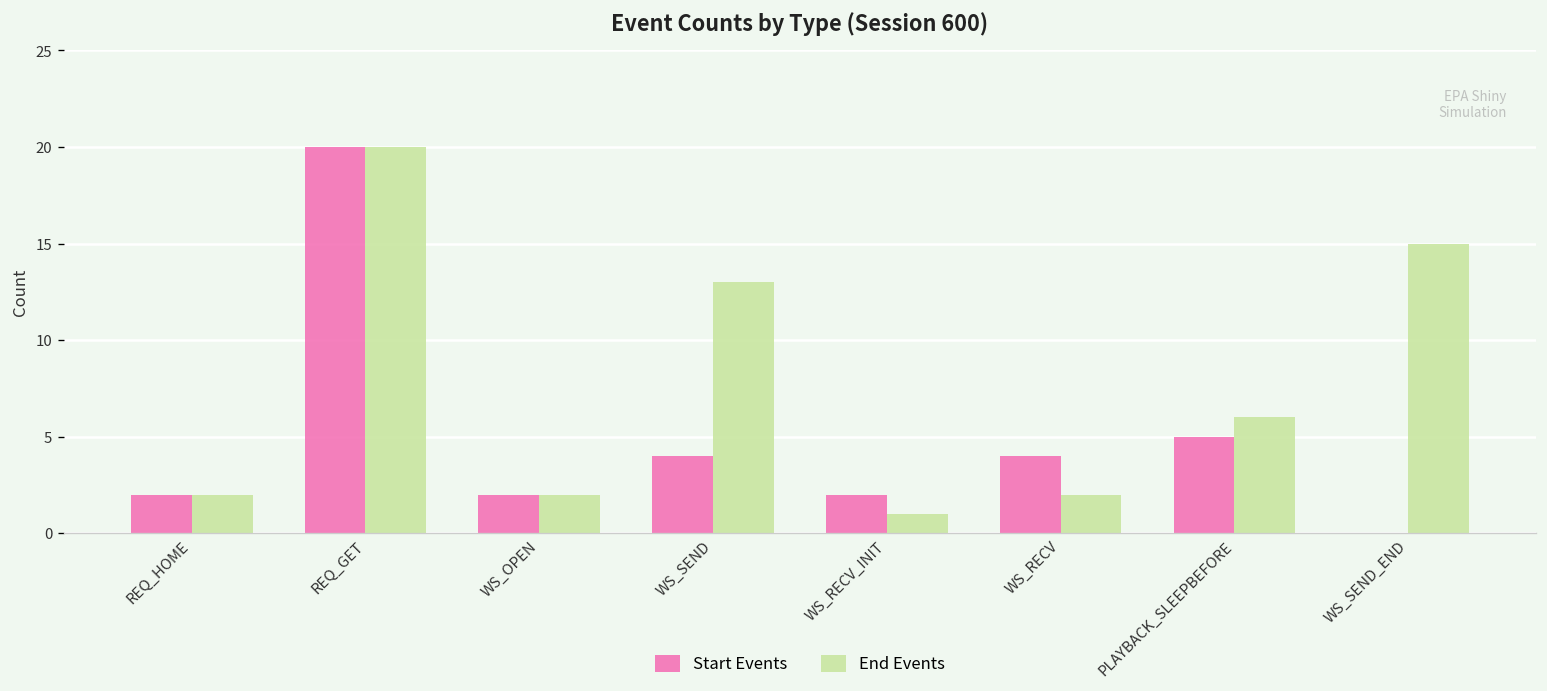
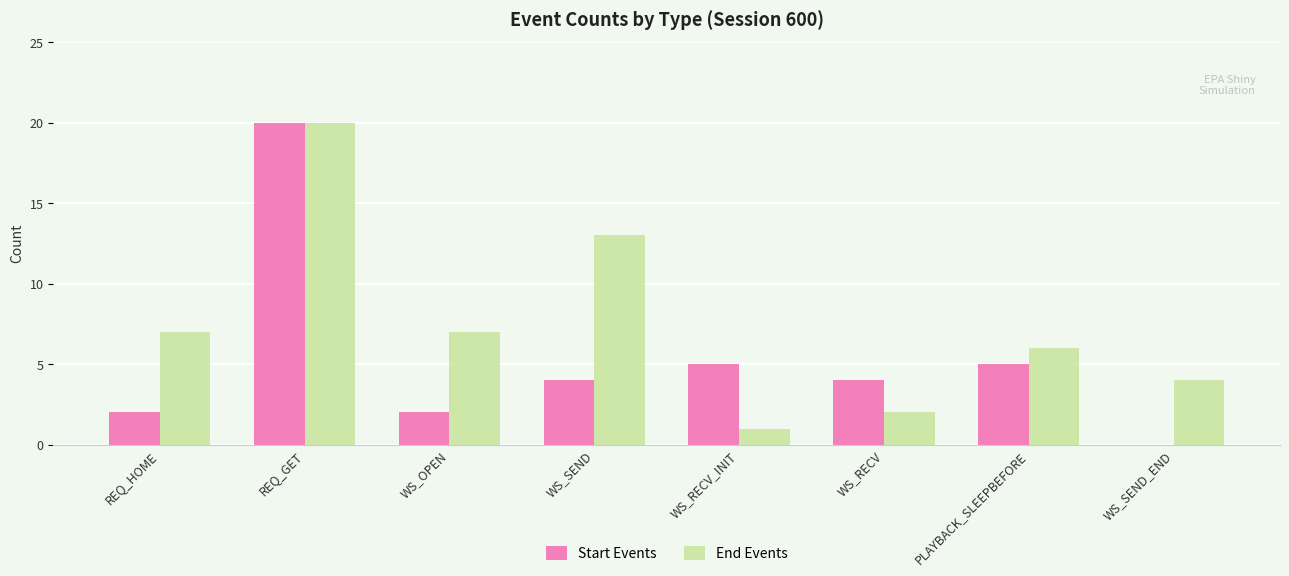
  {
    "Start Events": {
      "REQ_HOME": 2,
      "REQ_GET": 20,
      "WS_OPEN": 2,
      "WS_SEND": 4,
-     "WS_RECV_INIT": 2,
+     "WS_RECV_INIT": 5,
      "WS_RECV": 4,
      "PLAYBACK_SLEEPBEFORE": 5,
      "WS_SEND_END": 0
    },
    "End Events": {
-     "REQ_HOME": 2,
+     "REQ_HOME": 7,
      "REQ_GET": 20,
-     "WS_OPEN": 2,
+     "WS_OPEN": 7,
      "WS_SEND": 13,
      "WS_RECV_INIT": 1,
      "WS_RECV": 2,
      "PLAYBACK_SLEEPBEFORE": 6,
-     "WS_SEND_END": 15
+     "WS_SEND_END": 4
    }
  }
